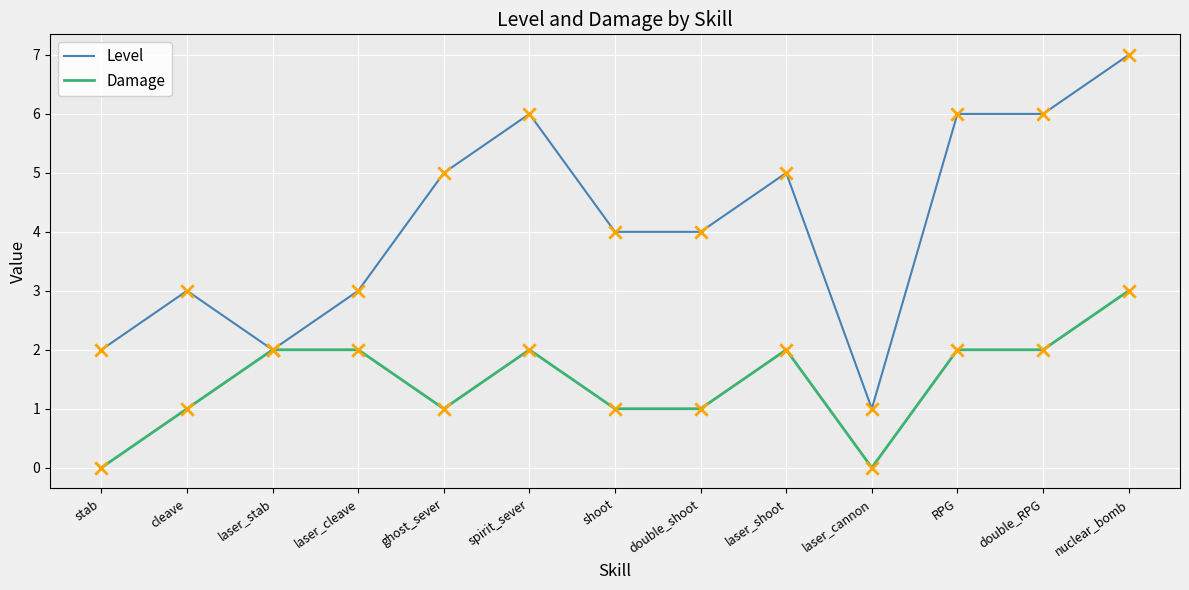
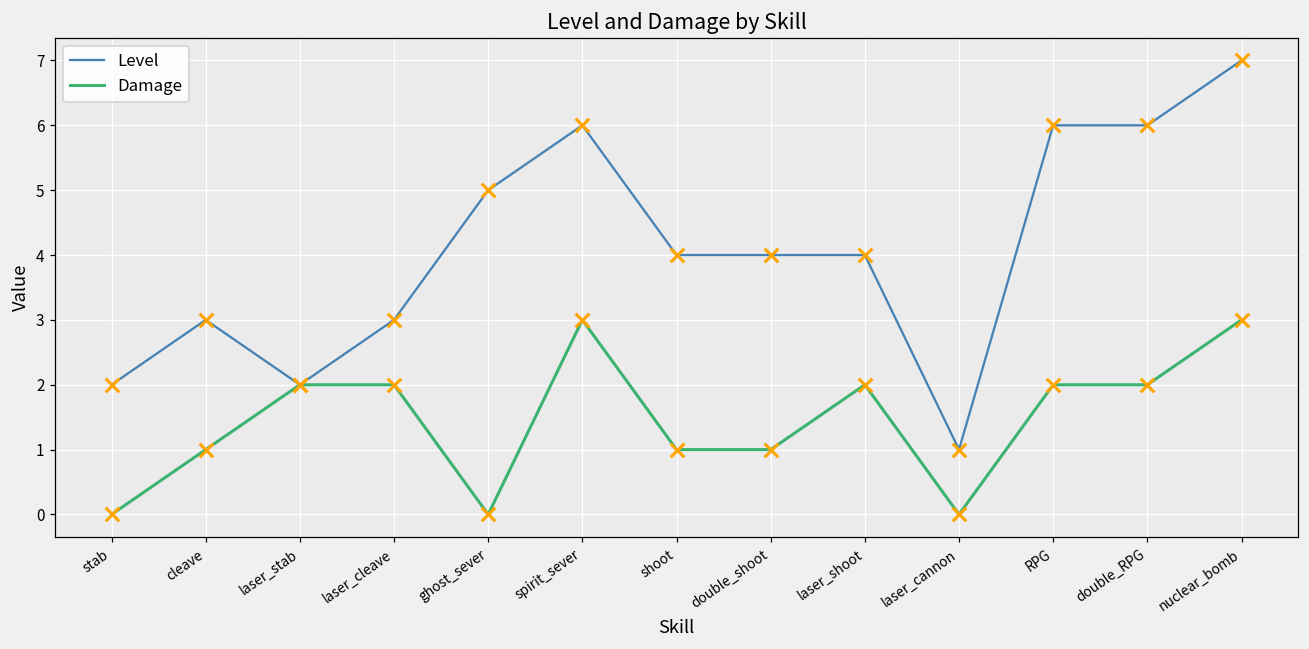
  {
    "Level": {
      "stab": 2,
      "cleave": 3,
      "laser_cleave": 3,
      "ghost_sever": 5,
      "spirit_sever": 6,
      "shoot": 4,
      "double_shoot": 4,
-     "laser_shoot": 5,
+     "laser_shoot": 4,
      "laser_cannon": 1,
      "RPG": 6,
      "double_RPG": 6,
      "nuclear_bomb": 7
    },
    "Damage": {
      "stab": 0,
      "cleave": 1,
      "laser_cleave": 2,
-     "ghost_sever": 1,
-     "spirit_sever": 2,
+     "ghost_sever": 0,
+     "spirit_sever": 3,
      "shoot": 1,
      "double_shoot": 1,
      "laser_shoot": 2,
      "laser_cannon": 0,
      "RPG": 2,
      "double_RPG": 2,
      "nuclear_bomb": 3
    }
  }
